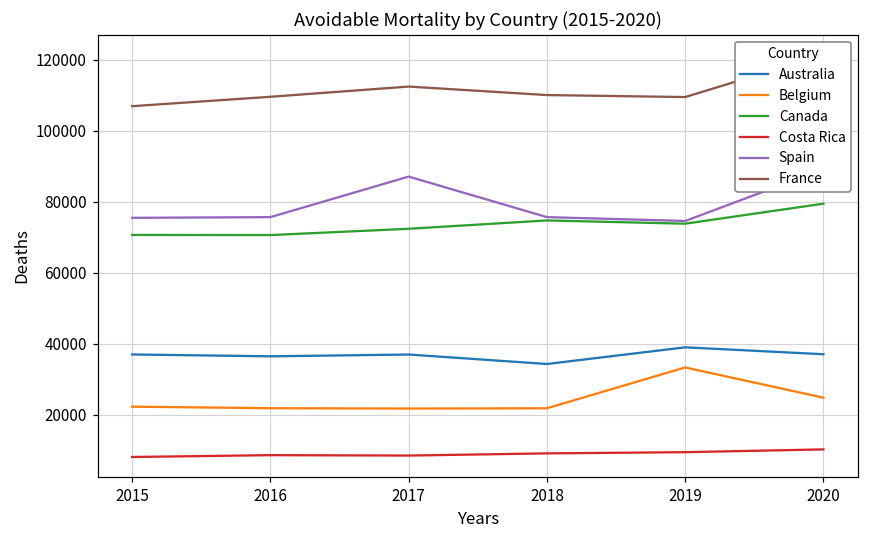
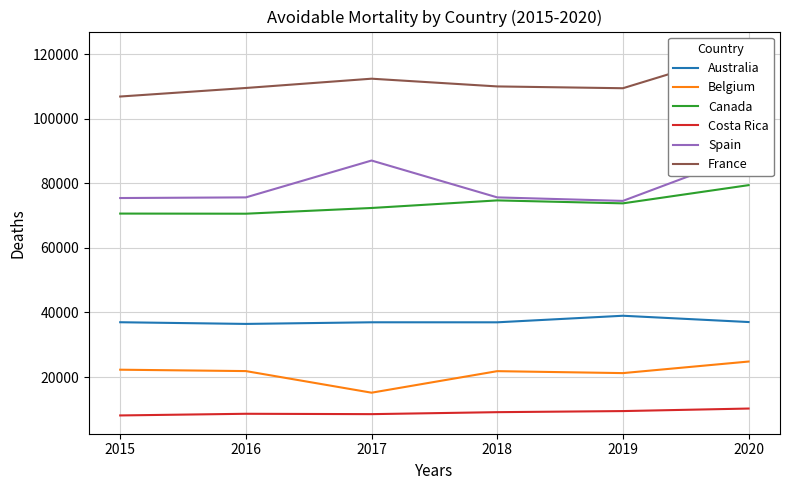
  {
    "Australia": {
      "2015": 37000,
      "2016": 36000,
      "2017": 37000,
-     "2018": 34000,
+     "2018": 37000,
      "2019": 39000,
      "2020": 37000
    },
    "Belgium": {
      "2015": 22000,
      "2016": 22000,
-     "2017": 22000,
+     "2017": 15000,
      "2018": 22000,
-     "2019": 33000,
+     "2019": 21000,
      "2020": 25000
    },
    "Canada": {
      "2015": 71000,
      "2016": 71000,
      "2017": 72000,
      "2018": 75000,
      "2020": 79000
    },
    "Costa Rica": {
      "2015": 8000,
      "2016": 9000,
      "2017": 8000,
      "2018": 9000,
      "2019": 9000,
      "2020": 10000
    },
    "Spain": {
      "2015": 75000,
      "2016": 76000,
      "2017": 87000,
      "2018": 76000
    },
    "France": {
      "2015": 107000,
      "2016": 110000,
      "2017": 112000,
      "2018": 110000,
      "2019": 110000
    }
  }
